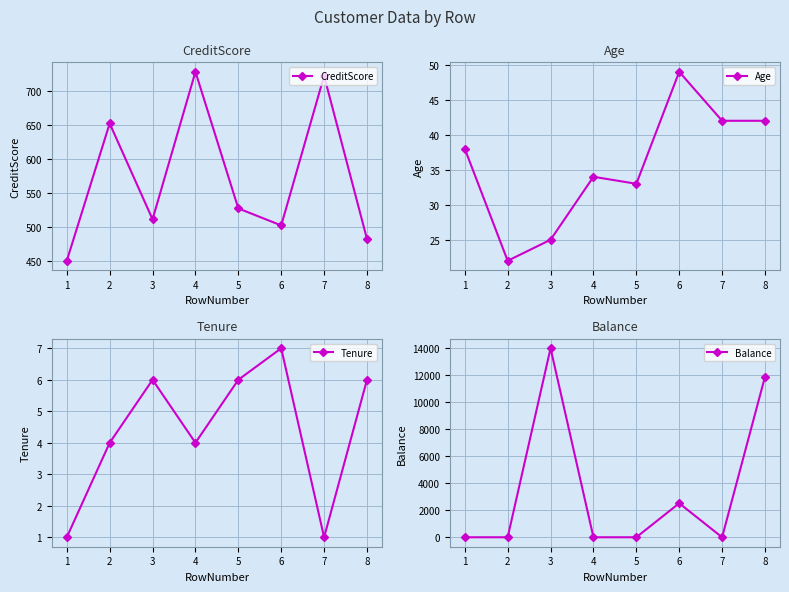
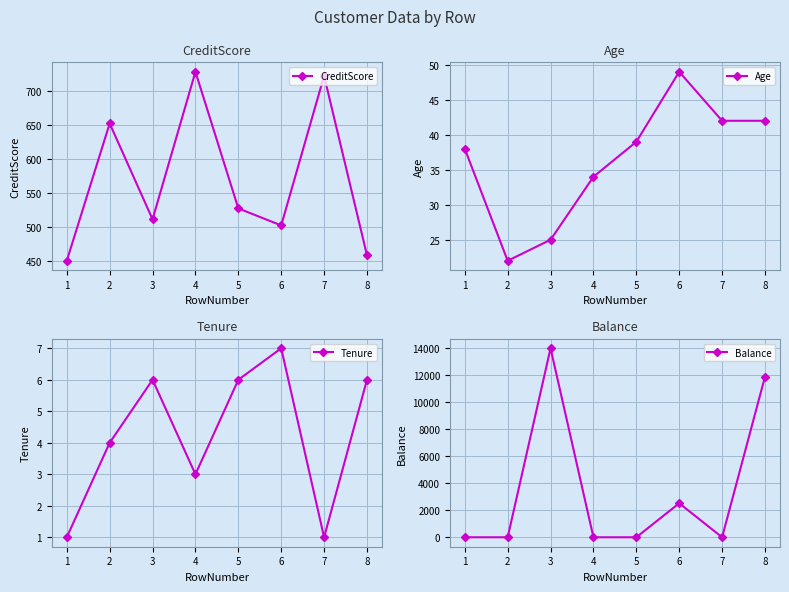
  {
    "CreditScore": {
      "1": 450,
      "2": 650,
      "3": 510,
      "4": 730,
      "5": 530,
      "6": 500,
-     "8": 480
+     "8": 460
    },
    "Age": {
      "1": 38,
      "2": 22,
      "3": 25,
      "4": 34,
-     "5": 33,
+     "5": 39,
      "6": 49,
      "7": 42,
      "8": 42
    },
    "Tenure": {
      "1": 1,
      "2": 4,
      "3": 6,
-     "4": 4,
+     "4": 3,
      "5": 6,
      "6": 7,
      "7": 1,
      "8": 6
    },
    "Balance": {
      "1": 0,
      "2": 0,
      "3": 14000,
      "4": 0,
      "5": 0,
      "6": 2500,
      "7": 0,
      "8": 11900
    }
  }
